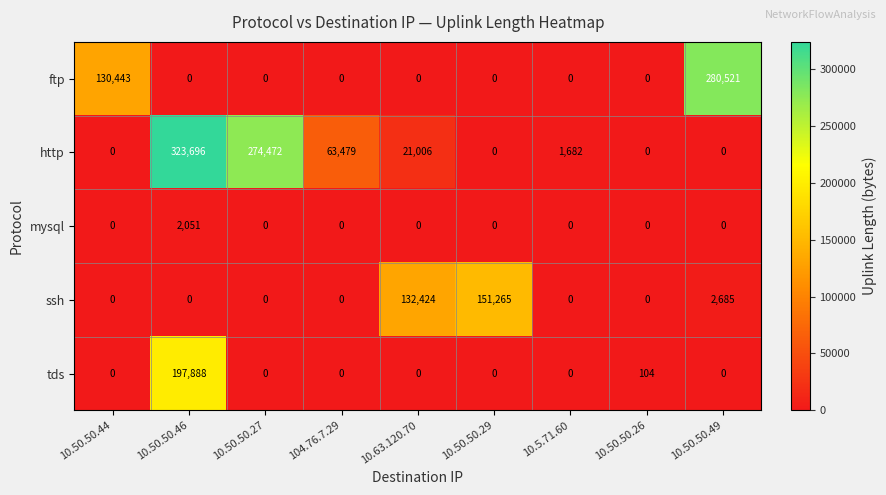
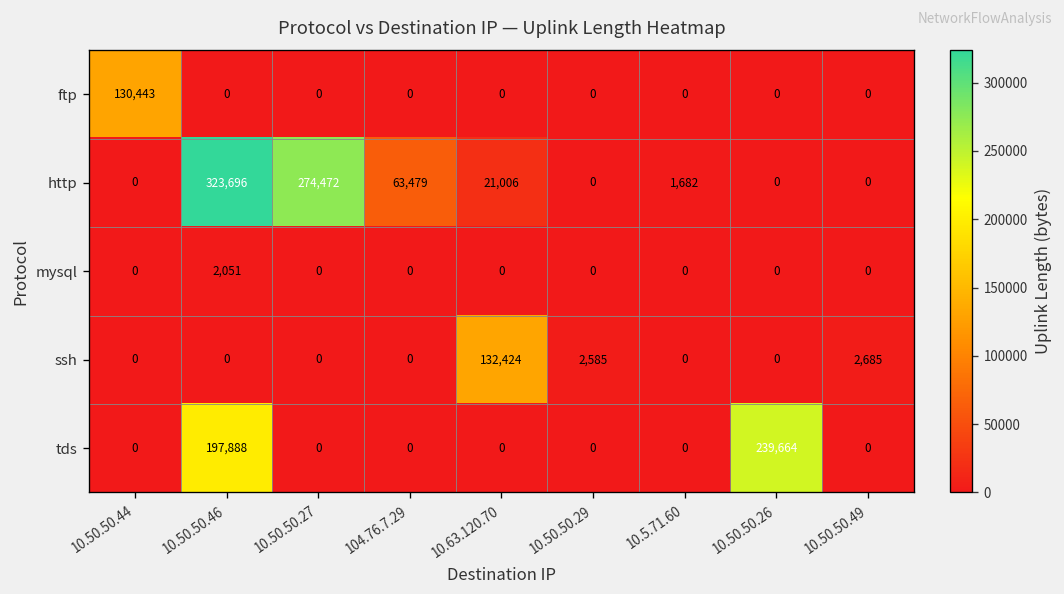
  {
    "ftp": {
      "10.50.50.44": "130,443",
      "10.50.50.46": "0",
      "10.50.50.27": "0",
      "104.76.7.29": "0",
      "10.63.120.70": "0",
      "10.50.50.29": "0",
      "10.5.71.60": "0",
      "10.50.50.26": "0",
-     "10.50.50.49": "280,521"
+     "10.50.50.49": "0"
    },
    "http": {
      "10.50.50.44": "0",
      "10.50.50.46": "323,696",
      "10.50.50.27": "274,472",
      "104.76.7.29": "63,479",
      "10.63.120.70": "21,006",
      "10.50.50.29": "0",
      "10.5.71.60": "1,682",
      "10.50.50.26": "0",
      "10.50.50.49": "0"
    },
    "mysql": {
      "10.50.50.44": "0",
      "10.50.50.46": "2,051",
      "10.50.50.27": "0",
      "104.76.7.29": "0",
      "10.63.120.70": "0",
      "10.50.50.29": "0",
      "10.5.71.60": "0",
      "10.50.50.26": "0",
      "10.50.50.49": "0"
    },
    "ssh": {
      "10.50.50.44": "0",
      "10.50.50.46": "0",
      "10.50.50.27": "0",
      "104.76.7.29": "0",
      "10.63.120.70": "132,424",
-     "10.50.50.29": "151,265",
+     "10.50.50.29": "2,585",
      "10.5.71.60": "0",
      "10.50.50.26": "0",
      "10.50.50.49": "2,685"
    },
    "tds": {
      "10.50.50.44": "0",
      "10.50.50.46": "197,888",
      "10.50.50.27": "0",
      "104.76.7.29": "0",
      "10.63.120.70": "0",
      "10.50.50.29": "0",
      "10.5.71.60": "0",
-     "10.50.50.26": "104",
+     "10.50.50.26": "239,664",
      "10.50.50.49": "0"
    }
  }
